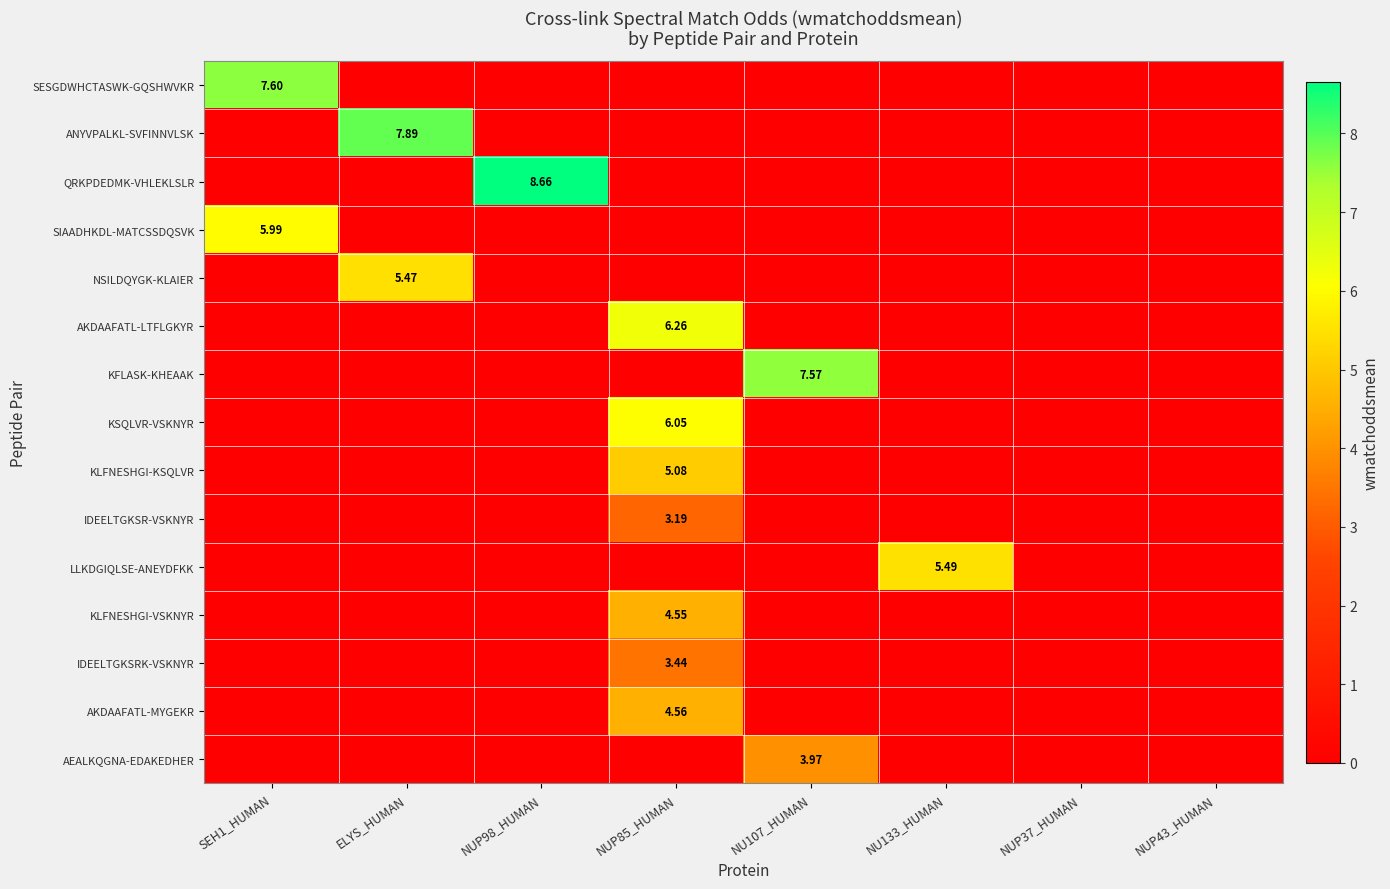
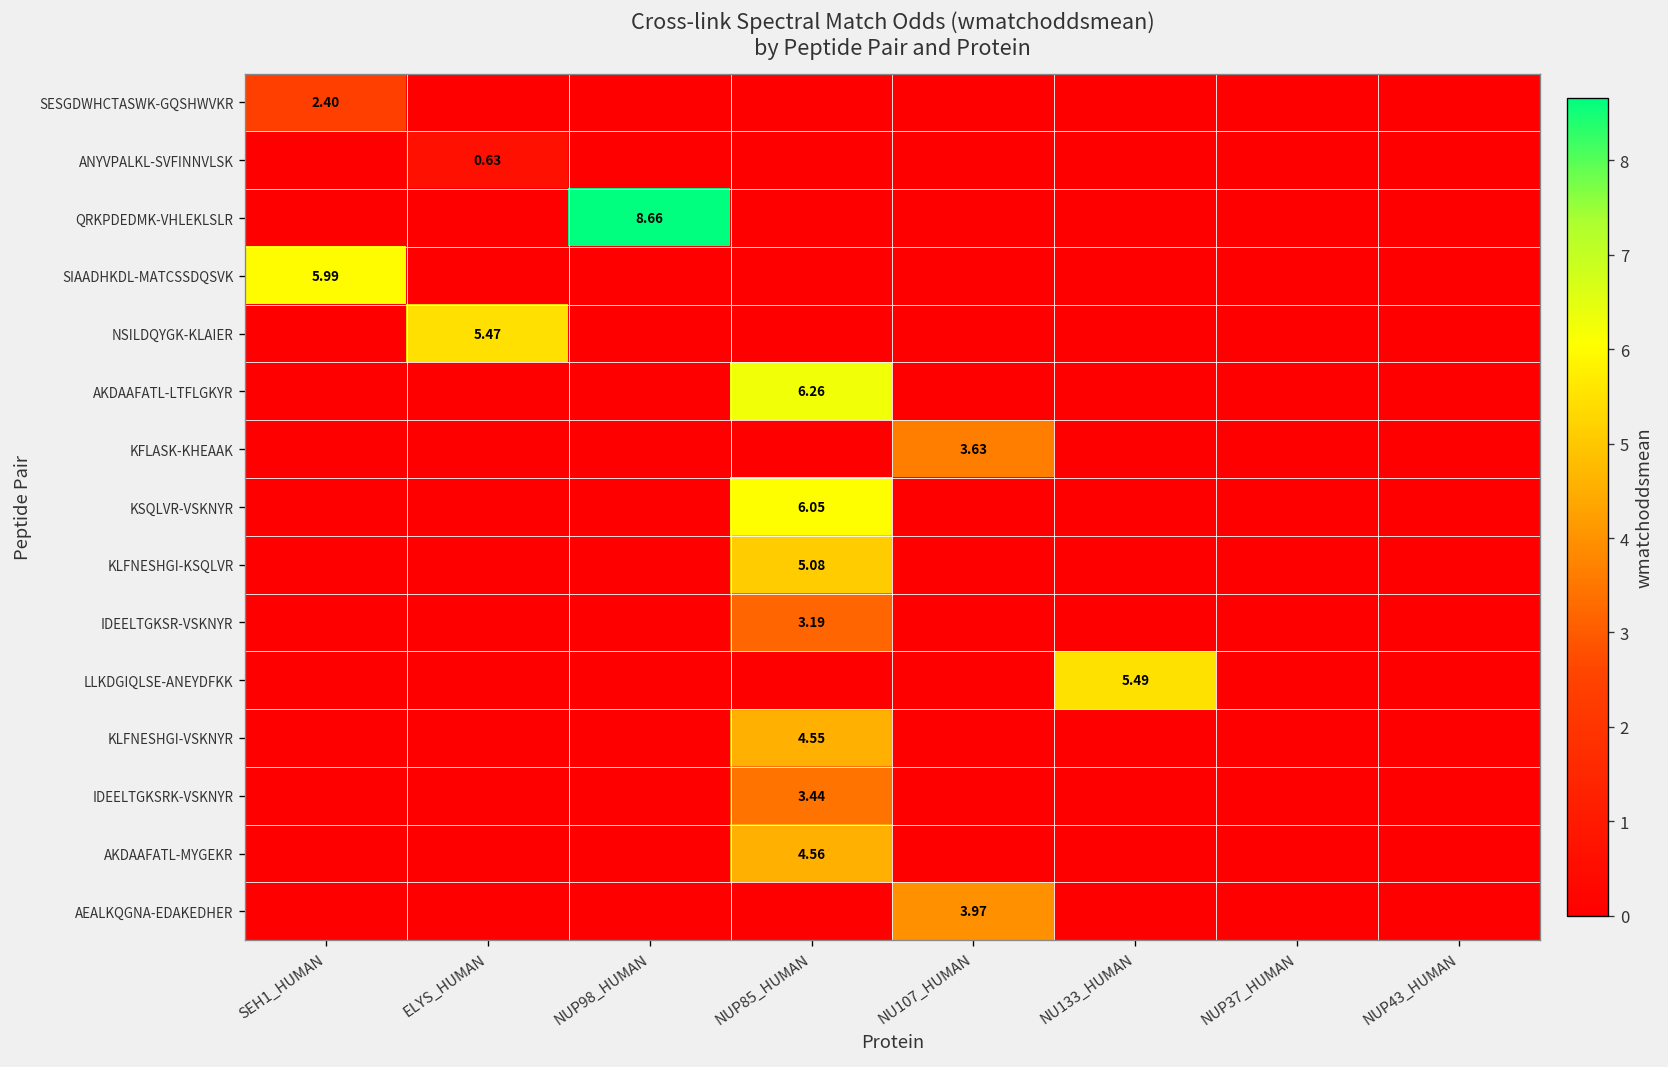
  {
    "SESGDWHCTASWK-GQSHWVKR": {
-     "SEH1_HUMAN": 7.60
+     "SEH1_HUMAN": 2.40
    },
    "ANYVPALKL-SVFINNVLSK": {
-     "ELYS_HUMAN": 7.89
+     "ELYS_HUMAN": 0.63
    },
    "QRKPDEDMK-VHLEKLSLR": {
      "NUP98_HUMAN": 8.66
    },
    "SIAADHKDL-MATCSSDQSVK": {
      "SEH1_HUMAN": 5.99
    },
    "NSILDQYGK-KLAIER": {
      "ELYS_HUMAN": 5.47
    },
    "AKDAAFATL-LTFLGKYR": {
      "NUP85_HUMAN": 6.26
    },
    "KFLASK-KHEAAK": {
-     "NU107_HUMAN": 7.57
+     "NU107_HUMAN": 3.63
    },
    "KSQLVR-VSKNYR": {
      "NUP85_HUMAN": 6.05
    },
    "KLFNESHGI-KSQLVR": {
      "NUP85_HUMAN": 5.08
    },
    "IDEELTGKSR-VSKNYR": {
      "NUP85_HUMAN": 3.19
    },
    "LLKDGIQLSE-ANEYDFKK": {
      "NU133_HUMAN": 5.49
    },
    "KLFNESHGI-VSKNYR": {
      "NUP85_HUMAN": 4.55
    },
    "IDEELTGKSRK-VSKNYR": {
      "NUP85_HUMAN": 3.44
    },
    "AKDAAFATL-MYGEKR": {
      "NUP85_HUMAN": 4.56
    },
    "AEALKQGNA-EDAKEDHER": {
      "NU107_HUMAN": 3.97
    }
  }
